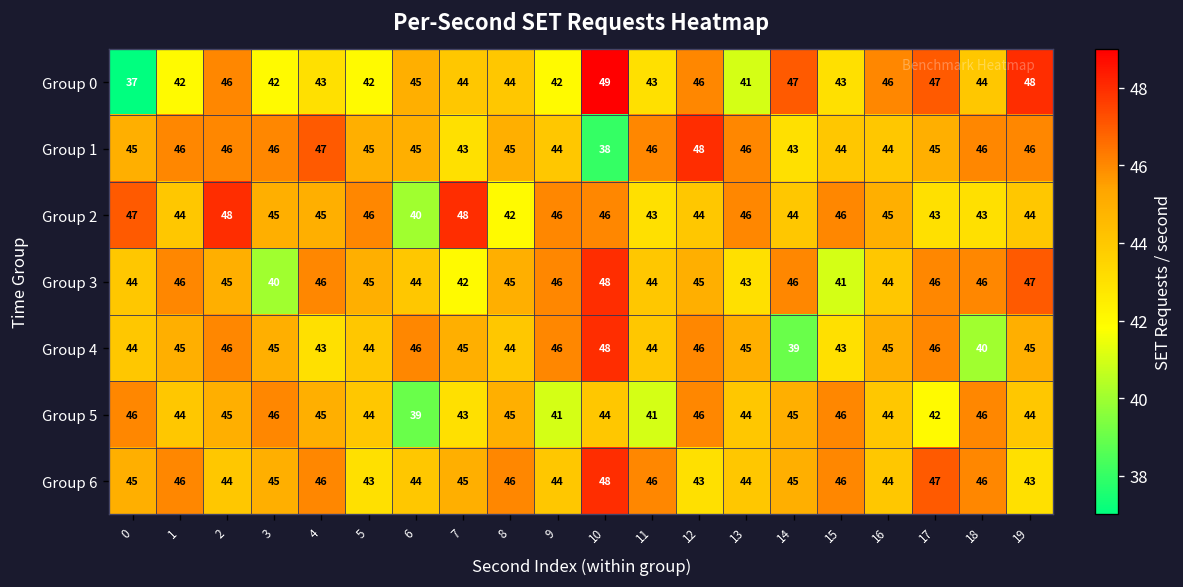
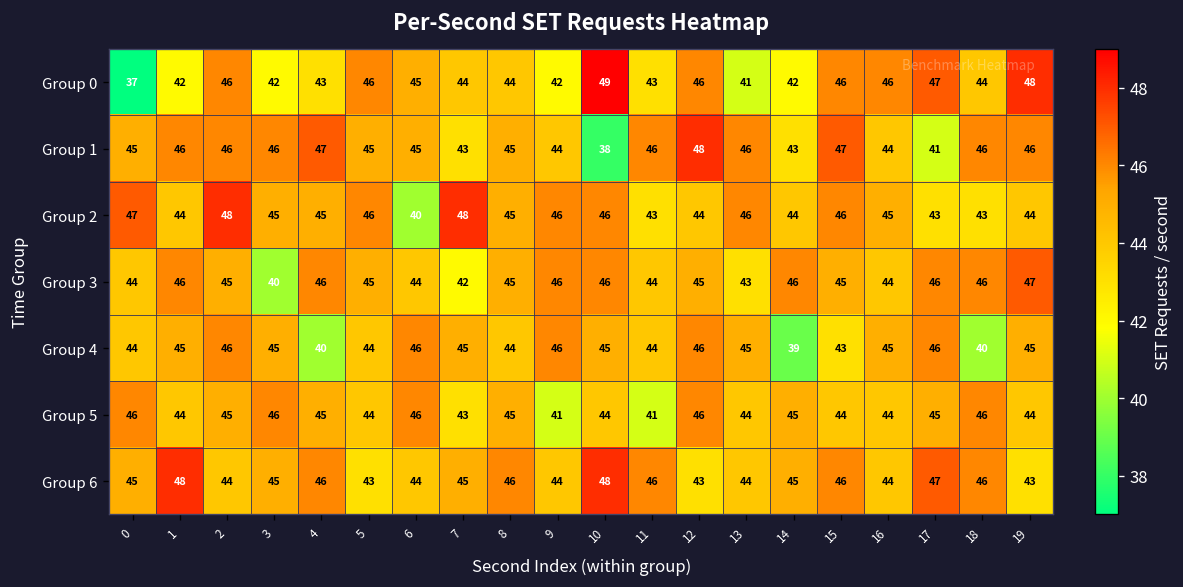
  {
    "Group 0": {
      "0": 37,
      "1": 42,
      "2": 46,
      "3": 42,
      "4": 43,
-     "5": 42,
+     "5": 46,
      "6": 45,
      "7": 44,
      "8": 44,
      "9": 42,
      "10": 49,
      "11": 43,
      "12": 46,
      "13": 41,
-     "14": 47,
-     "15": 43,
+     "14": 42,
+     "15": 46,
      "16": 46,
      "17": 47,
      "19": 48
    },
    "Group 1": {
      "0": 45,
      "1": 46,
      "2": 46,
      "3": 46,
      "4": 47,
      "5": 45,
      "6": 45,
      "7": 43,
      "8": 45,
      "9": 44,
      "10": 38,
      "11": 46,
      "12": 48,
      "13": 46,
      "14": 43,
-     "15": 44,
+     "15": 47,
      "16": 44,
-     "17": 45,
+     "17": 41,
      "18": 46,
      "19": 46
    },
    "Group 2": {
      "0": 47,
      "1": 44,
      "2": 48,
      "3": 45,
      "4": 45,
      "5": 46,
      "6": 40,
      "7": 48,
-     "8": 42,
+     "8": 45,
      "9": 46,
      "10": 46,
      "11": 43,
      "12": 44,
      "13": 46,
      "14": 44,
      "15": 46,
      "16": 45,
      "17": 43,
      "18": 43,
      "19": 44
    },
    "Group 3": {
      "0": 44,
      "1": 46,
      "2": 45,
      "3": 40,
      "4": 46,
      "5": 45,
      "6": 44,
      "7": 42,
      "8": 45,
      "9": 46,
-     "10": 48,
+     "10": 46,
      "11": 44,
      "12": 45,
      "13": 43,
      "14": 46,
-     "15": 41,
+     "15": 45,
      "16": 44,
      "17": 46,
      "18": 46,
      "19": 47
    },
    "Group 4": {
      "0": 44,
      "1": 45,
      "2": 46,
      "3": 45,
-     "4": 43,
+     "4": 40,
      "5": 44,
      "6": 46,
      "7": 45,
      "8": 44,
      "9": 46,
-     "10": 48,
+     "10": 45,
      "11": 44,
      "12": 46,
      "13": 45,
      "14": 39,
      "15": 43,
      "16": 45,
      "17": 46,
      "18": 40,
      "19": 45
    },
    "Group 5": {
      "0": 46,
      "1": 44,
      "2": 45,
      "3": 46,
      "4": 45,
      "5": 44,
-     "6": 39,
+     "6": 46,
      "7": 43,
      "8": 45,
      "9": 41,
      "10": 44,
      "11": 41,
      "12": 46,
      "13": 44,
      "14": 45,
-     "15": 46,
+     "15": 44,
      "16": 44,
-     "17": 42,
+     "17": 45,
      "18": 46,
      "19": 44
    },
    "Group 6": {
      "0": 45,
-     "1": 46,
+     "1": 48,
      "2": 44,
      "3": 45,
      "4": 46,
      "5": 43,
      "6": 44,
      "7": 45,
      "8": 46,
      "9": 44,
      "10": 48,
      "11": 46,
      "12": 43,
      "13": 44,
      "14": 45,
      "15": 46,
      "16": 44,
      "17": 47,
      "18": 46,
      "19": 43
    }
  }
